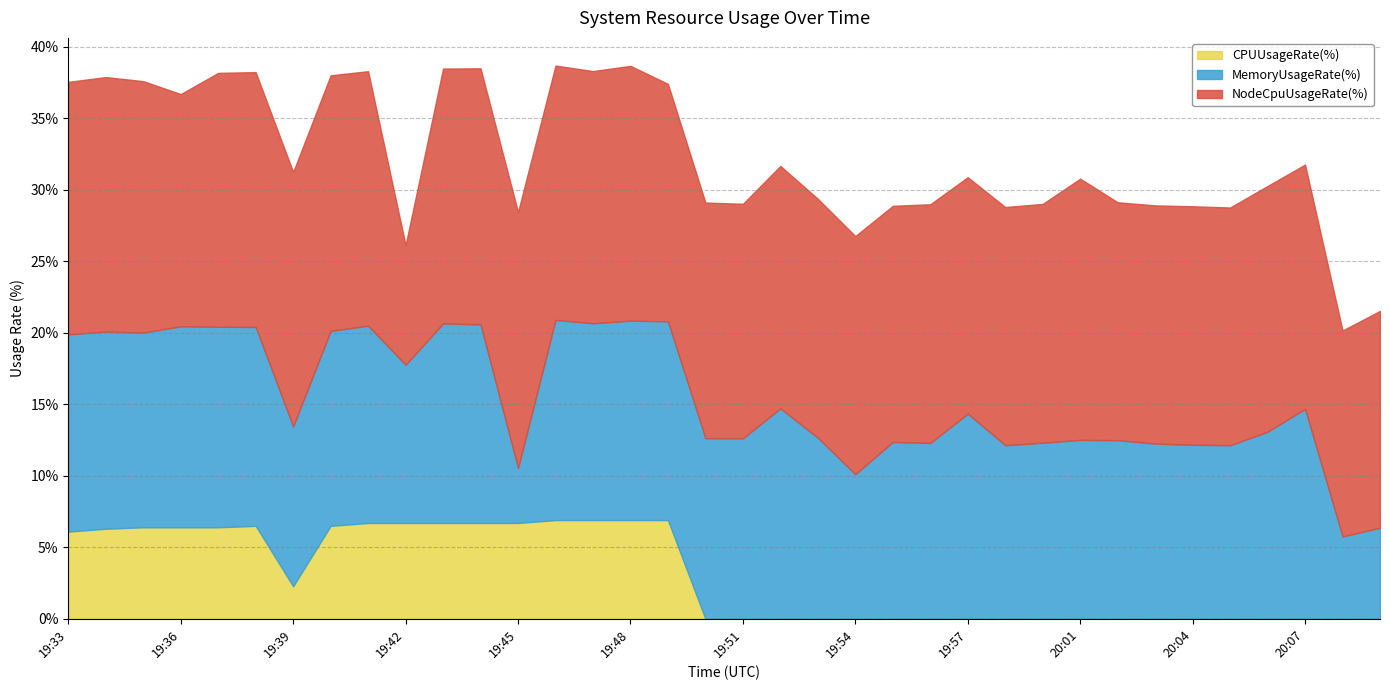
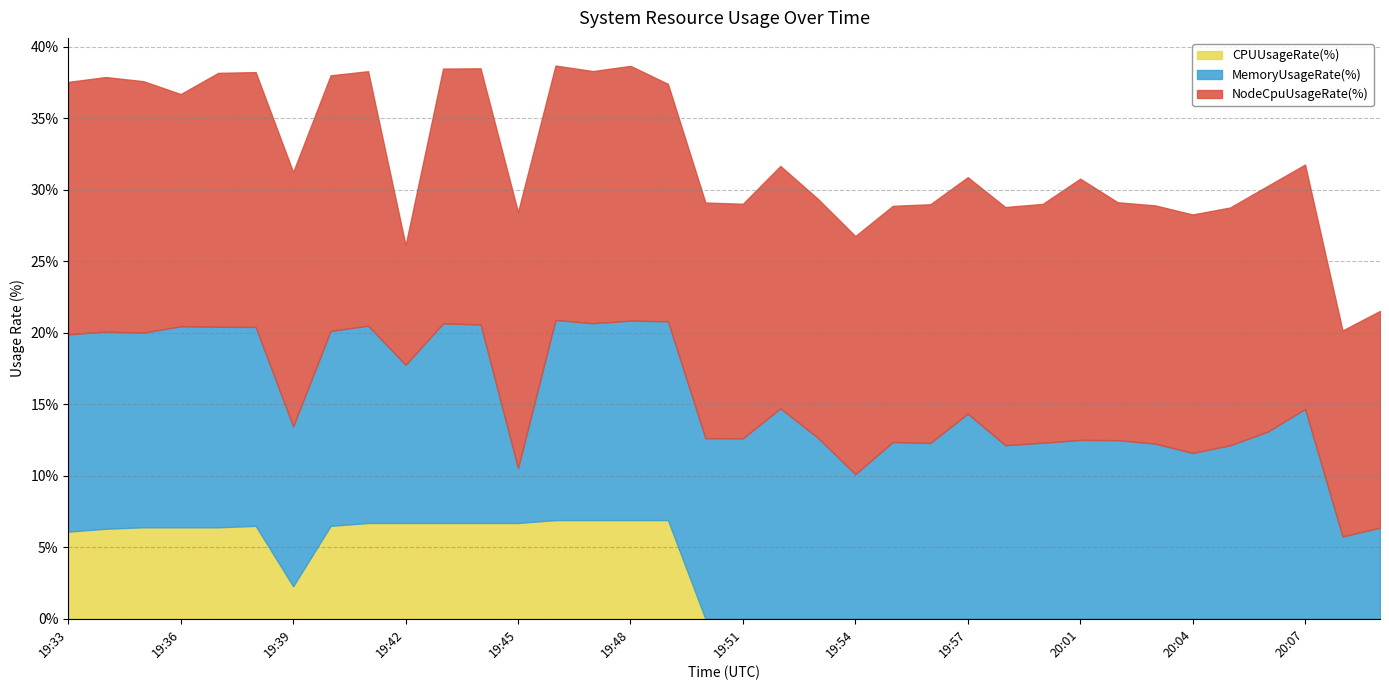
  {
    "CPUUsageRate(%)": {
      "19:33": "6.1%",
      "19:36": "6.4%",
      "19:39": "2.3%",
      "19:42": "6.7%",
      "19:45": "6.7%",
      "19:48": "6.9%",
      "19:51": "0.0%",
      "19:54": "0.0%",
      "19:57": "0.0%",
      "20:01": "0.0%",
      "20:04": "0.0%",
      "20:07": "0.0%"
    },
    "MemoryUsageRate(%)": {
      "19:33": "13.8%",
      "19:36": "14.1%",
      "19:39": "11.2%",
      "19:42": "11.1%",
      "19:45": "3.8%",
      "19:48": "14.0%",
      "19:51": "12.6%",
      "19:54": "10.1%",
      "19:57": "14.4%",
      "20:01": "12.5%",
-     "20:04": "12.2%",
+     "20:04": "11.6%",
      "20:07": "14.7%"
    },
    "NodeCpuUsageRate(%)": {
      "19:33": "17.7%",
      "19:36": "16.2%",
      "19:39": "17.8%",
      "19:42": "8.4%",
      "19:45": "17.9%",
      "19:48": "17.8%",
      "19:51": "16.4%",
      "19:54": "16.7%",
      "19:57": "16.5%",
      "20:01": "18.3%",
      "20:04": "16.7%",
      "20:07": "17.1%"
    }
  }
